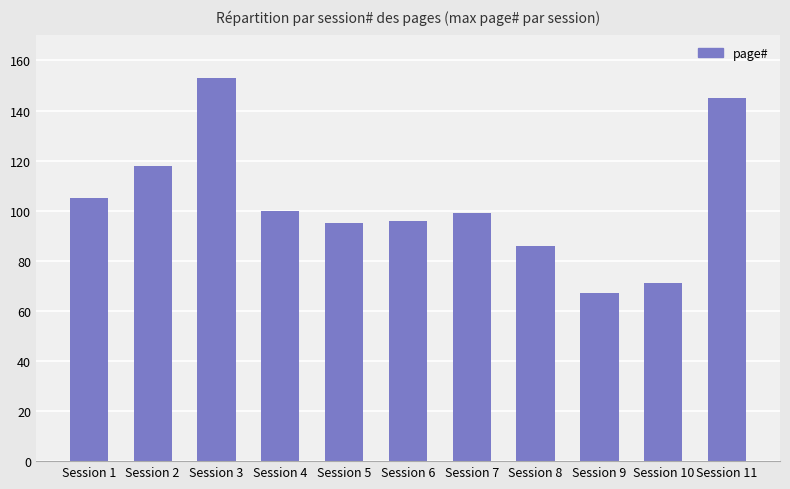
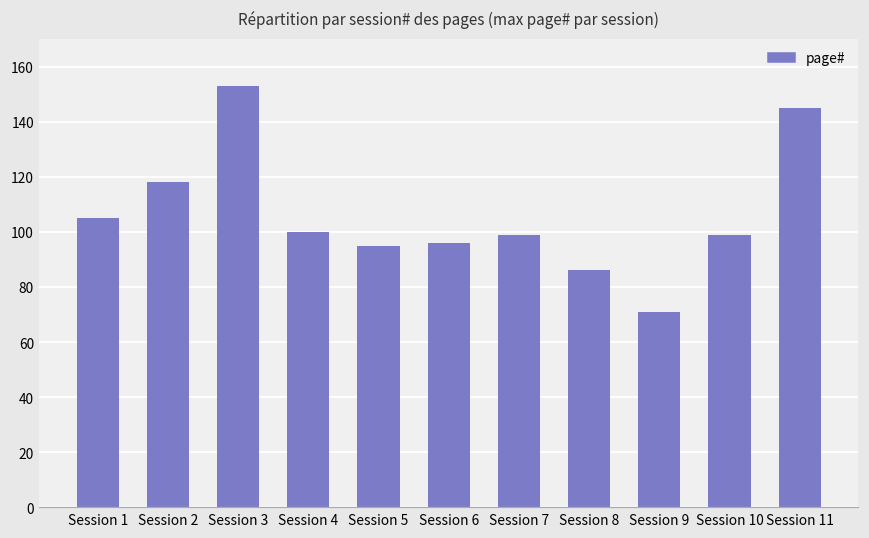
  {
    "Session 1": 105,
    "Session 2": 118,
    "Session 3": 153,
    "Session 4": 100,
    "Session 5": 95,
    "Session 6": 96,
    "Session 7": 99,
    "Session 8": 86,
-   "Session 9": 67,
-   "Session 10": 71,
+   "Session 9": 71,
+   "Session 10": 99,
    "Session 11": 145
  }
